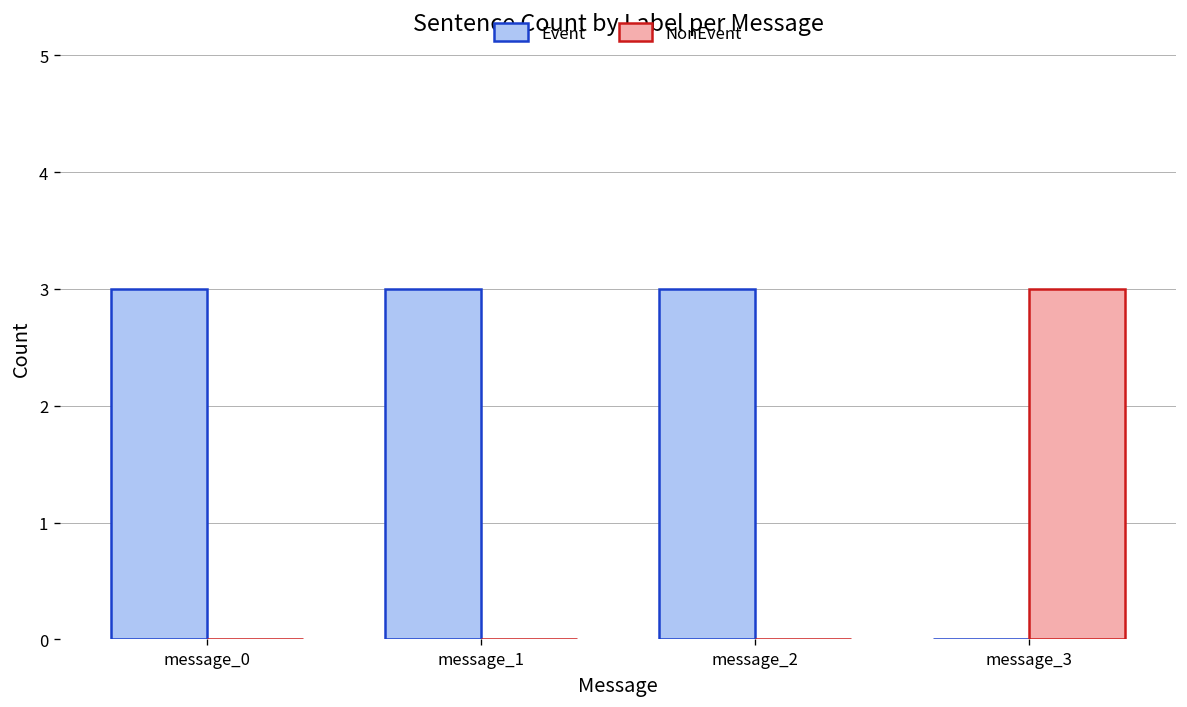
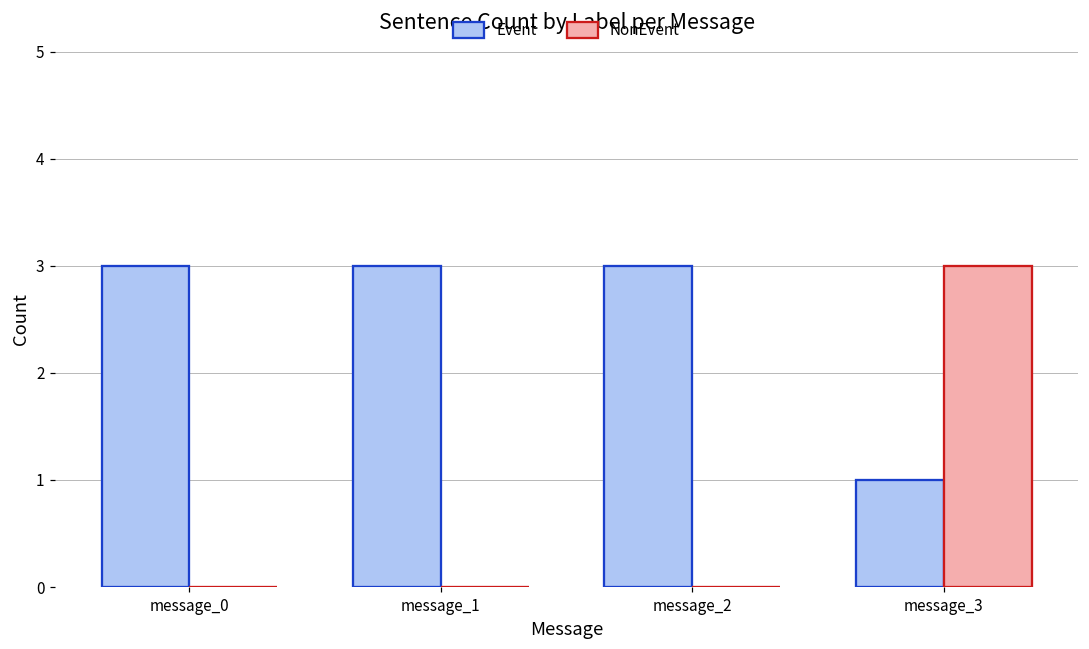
  {
    "Event": {
      "message_0": 3,
      "message_1": 3,
      "message_2": 3,
-     "message_3": 0
+     "message_3": 1
    },
    "NonEvent": {
      "message_0": 0,
      "message_1": 0,
      "message_2": 0,
      "message_3": 3
    }
  }
